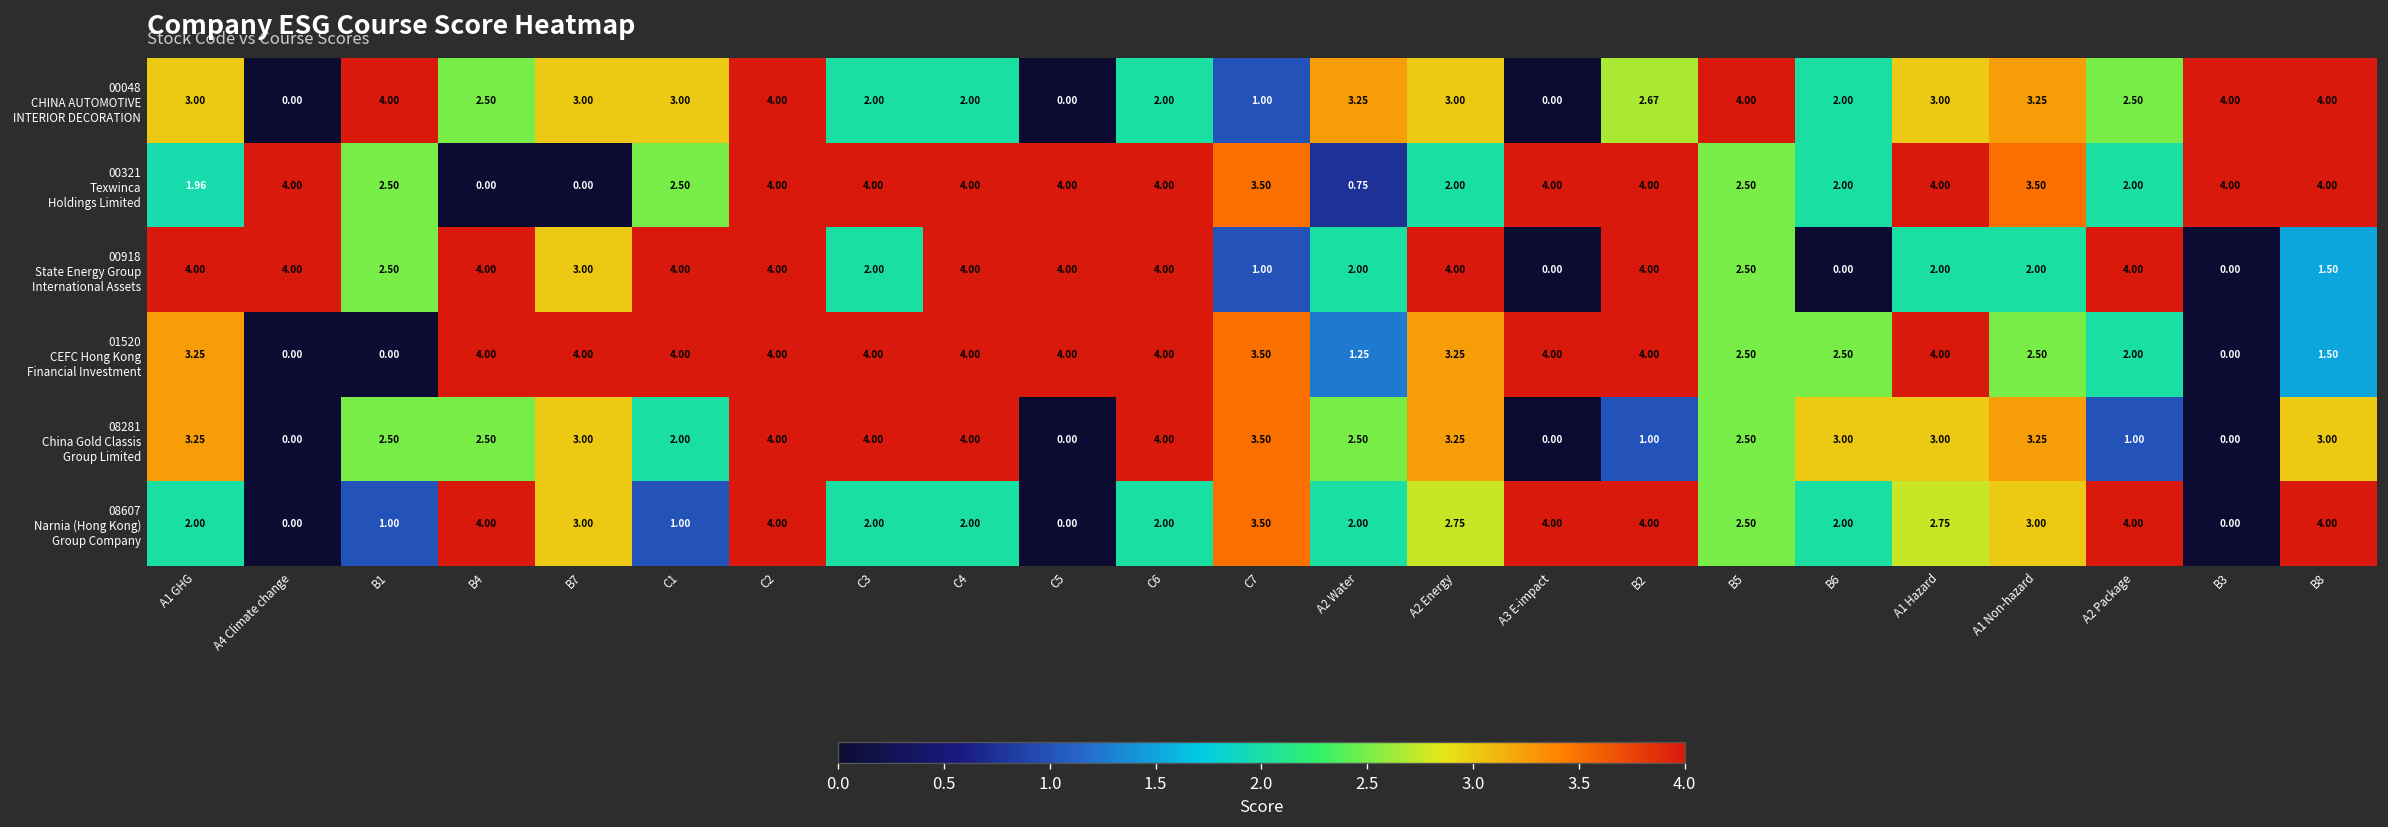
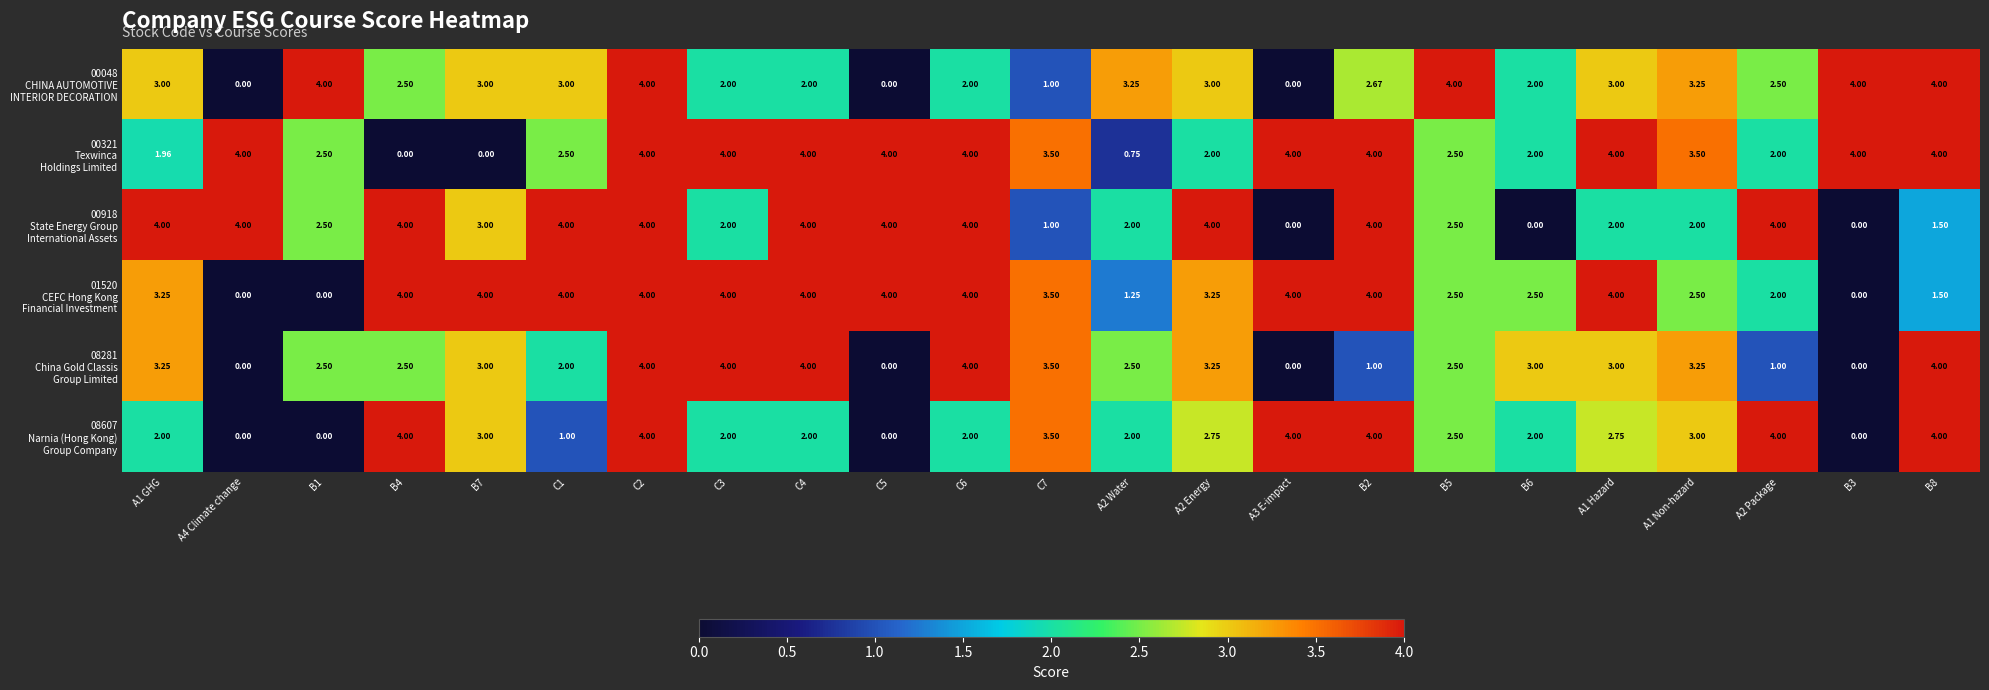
  {
    "00048 CHINA AUTOMOTIVE INTERIOR DECORATION": {
      "A1 GHG": 3.00,
      "A4 Climate change": 0.00,
      "B1": 4.00,
      "B4": 2.50,
      "B7": 3.00,
      "C1": 3.00,
      "C2": 4.00,
      "C3": 2.00,
      "C4": 2.00,
      "C5": 0.00,
      "C6": 2.00,
      "C7": 1.00,
      "A2 Water": 3.25,
      "A2 Energy": 3.00,
      "A3 E-impact": 0.00,
      "B2": 2.67,
      "B5": 4.00,
      "B6": 2.00,
      "A1 Hazard": 3.00,
      "A1 Non-hazard": 3.25,
      "A2 Package": 2.50,
      "B3": 4.00,
      "B8": 4.00
    },
    "00321 Texwinca Holdings Limited": {
      "A1 GHG": 1.96,
      "A4 Climate change": 4.00,
      "B1": 2.50,
      "B4": 0.00,
      "B7": 0.00,
      "C1": 2.50,
      "C2": 4.00,
      "C3": 4.00,
      "C4": 4.00,
      "C5": 4.00,
      "C6": 4.00,
      "C7": 3.50,
      "A2 Water": 0.75,
      "A2 Energy": 2.00,
      "A3 E-impact": 4.00,
      "B2": 4.00,
      "B5": 2.50,
      "B6": 2.00,
      "A1 Hazard": 4.00,
      "A1 Non-hazard": 3.50,
      "A2 Package": 2.00,
      "B3": 4.00,
      "B8": 4.00
    },
    "00918 State Energy Group International Assets": {
      "A1 GHG": 4.00,
      "A4 Climate change": 4.00,
      "B1": 2.50,
      "B4": 4.00,
      "B7": 3.00,
      "C1": 4.00,
      "C2": 4.00,
      "C3": 2.00,
      "C4": 4.00,
      "C5": 4.00,
      "C6": 4.00,
      "C7": 1.00,
      "A2 Water": 2.00,
      "A2 Energy": 4.00,
      "A3 E-impact": 0.00,
      "B2": 4.00,
      "B5": 2.50,
      "B6": 0.00,
      "A1 Hazard": 2.00,
      "A1 Non-hazard": 2.00,
      "A2 Package": 4.00,
      "B3": 0.00,
      "B8": 1.50
    },
    "01520 CEFC Hong Kong Financial Investment": {
      "A1 GHG": 3.25,
      "A4 Climate change": 0.00,
      "B1": 0.00,
      "B4": 4.00,
      "B7": 4.00,
      "C1": 4.00,
      "C2": 4.00,
      "C3": 4.00,
      "C4": 4.00,
      "C5": 4.00,
      "C6": 4.00,
      "C7": 3.50,
      "A2 Water": 1.25,
      "A2 Energy": 3.25,
      "A3 E-impact": 4.00,
      "B2": 4.00,
      "B5": 2.50,
      "B6": 2.50,
      "A1 Hazard": 4.00,
      "A1 Non-hazard": 2.50,
      "A2 Package": 2.00,
      "B3": 0.00,
      "B8": 1.50
    },
    "08281 China Gold Classis Group Limited": {
      "A1 GHG": 3.25,
      "A4 Climate change": 0.00,
      "B1": 2.50,
      "B4": 2.50,
      "B7": 3.00,
      "C1": 2.00,
      "C2": 4.00,
      "C3": 4.00,
      "C4": 4.00,
      "C5": 0.00,
      "C6": 4.00,
      "C7": 3.50,
      "A2 Water": 2.50,
      "A2 Energy": 3.25,
      "A3 E-impact": 0.00,
      "B2": 1.00,
      "B5": 2.50,
      "B6": 3.00,
      "A1 Hazard": 3.00,
      "A1 Non-hazard": 3.25,
      "A2 Package": 1.00,
      "B3": 0.00,
-     "B8": 3.00
+     "B8": 4.00
    },
    "08607 Narnia (Hong Kong) Group Company": {
      "A1 GHG": 2.00,
      "A4 Climate change": 0.00,
-     "B1": 1.00,
+     "B1": 0.00,
      "B4": 4.00,
      "B7": 3.00,
      "C1": 1.00,
      "C2": 4.00,
      "C3": 2.00,
      "C4": 2.00,
      "C5": 0.00,
      "C6": 2.00,
      "C7": 3.50,
      "A2 Water": 2.00,
      "A2 Energy": 2.75,
      "A3 E-impact": 4.00,
      "B2": 4.00,
      "B5": 2.50,
      "B6": 2.00,
      "A1 Hazard": 2.75,
      "A1 Non-hazard": 3.00,
      "A2 Package": 4.00,
      "B3": 0.00,
      "B8": 4.00
    }
  }
